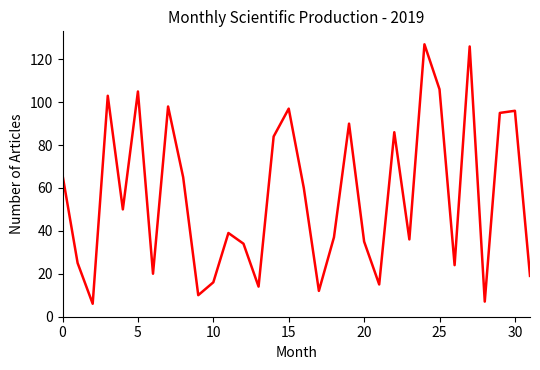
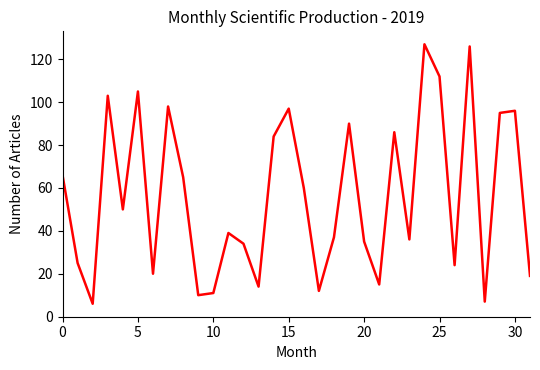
  {
    "0": 66,
    "5": 105,
-   "10": 16,
+   "10": 11,
    "15": 97,
    "20": 35,
-   "25": 106,
+   "25": 112,
    "30": 96
  }
